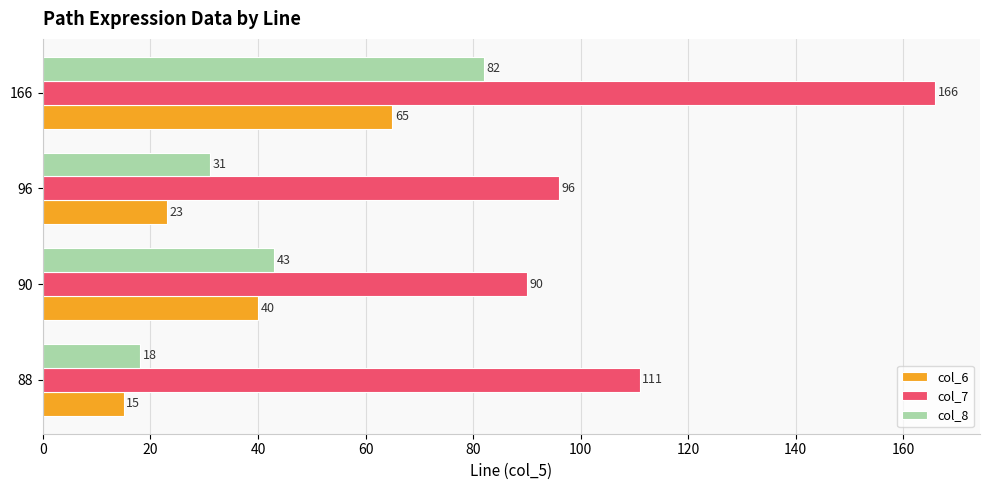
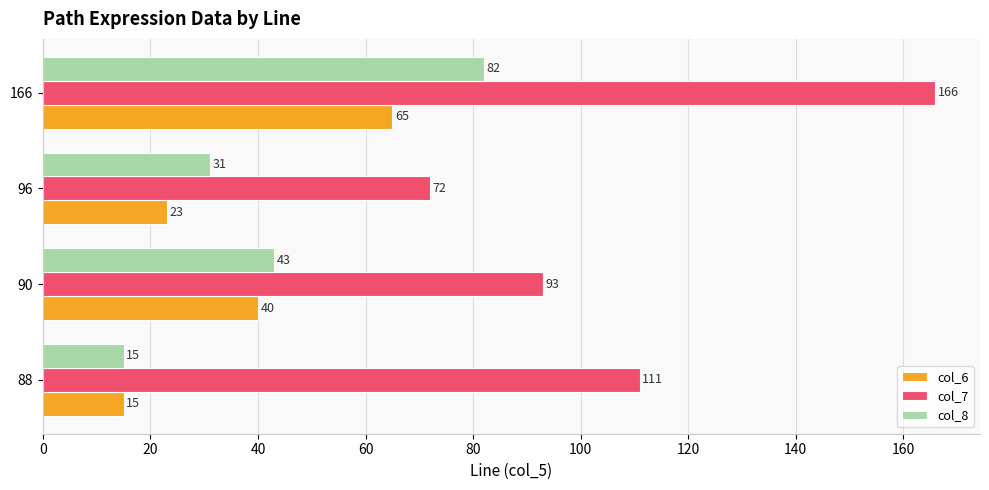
  {
    "col_6": {
      "166": 65,
      "96": 23,
      "90": 40,
      "88": 15
    },
    "col_7": {
      "166": 166,
-     "96": 96,
-     "90": 90,
+     "96": 72,
+     "90": 93,
      "88": 111
    },
    "col_8": {
      "166": 82,
      "96": 31,
      "90": 43,
-     "88": 18
+     "88": 15
    }
  }
